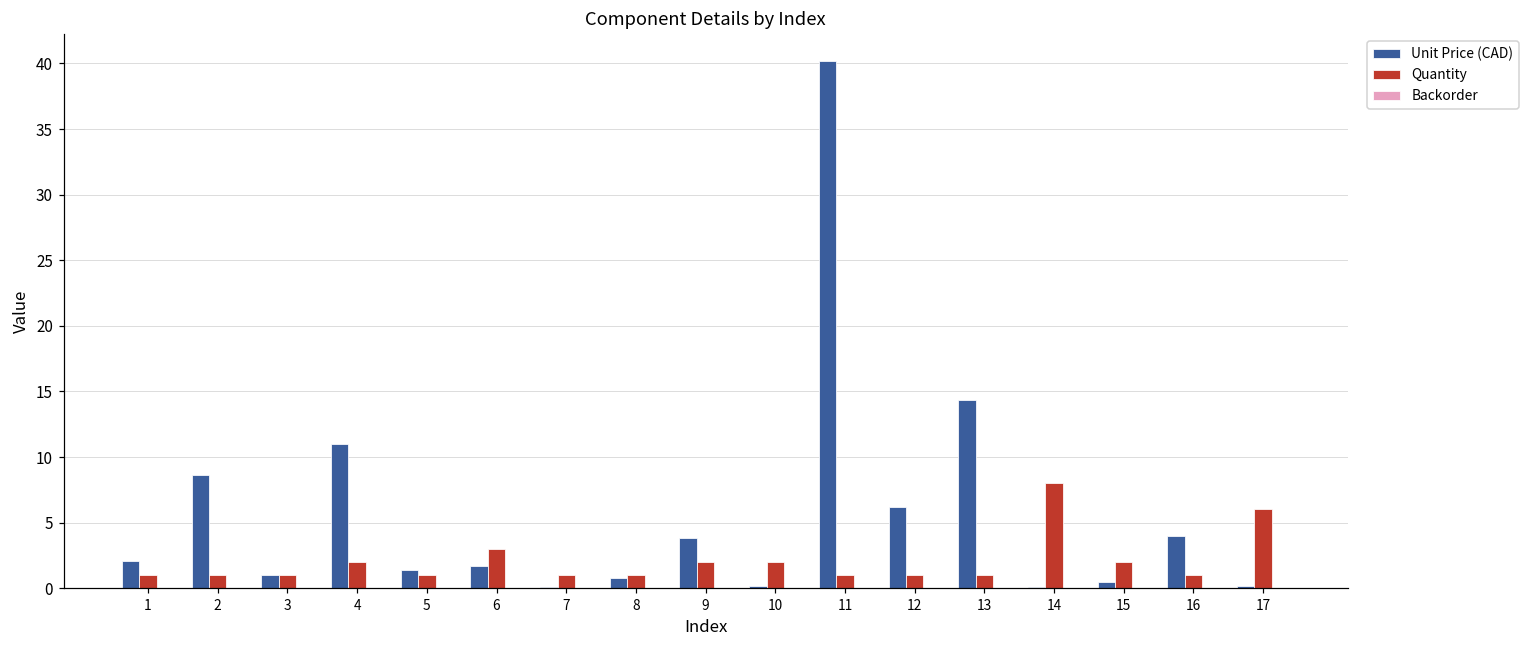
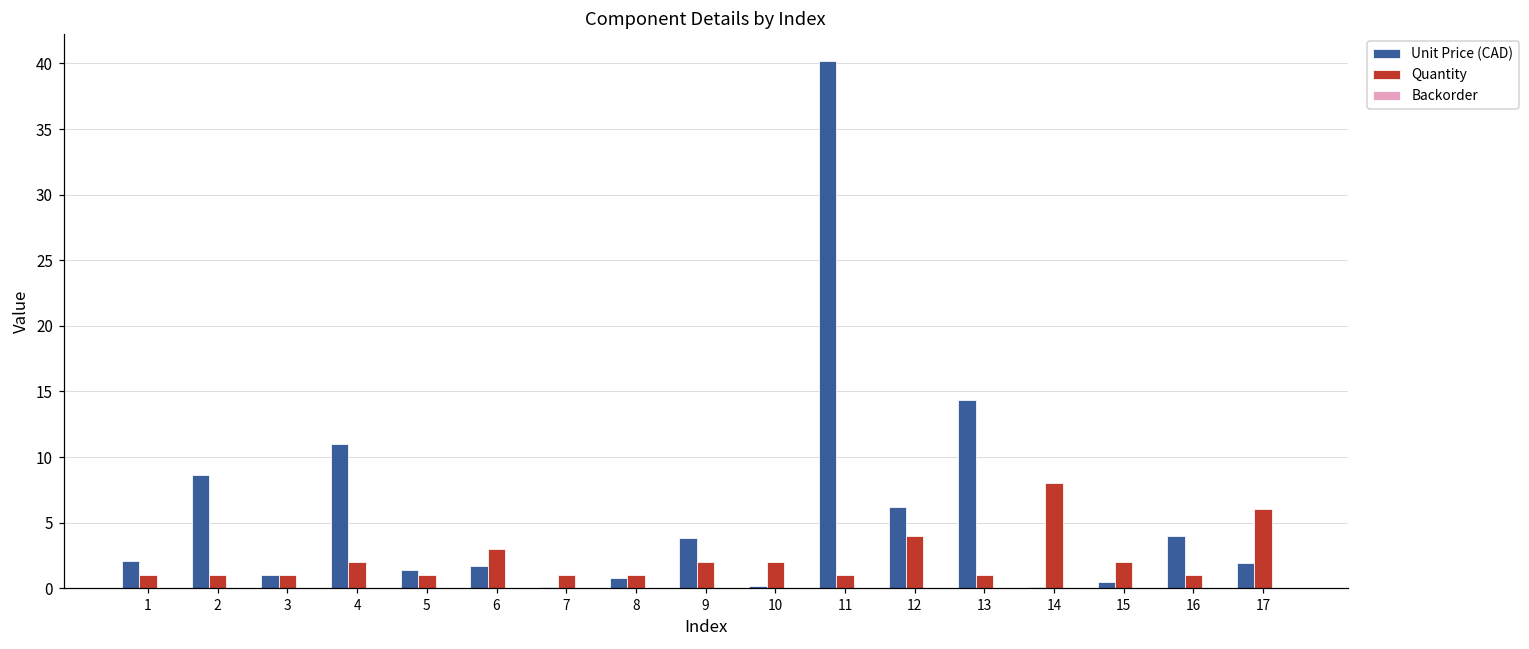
  {
    "Unit Price (CAD)": {
      "1": 2.1,
      "2": 8.6,
      "3": 1.0,
      "4": 11.0,
      "5": 1.4,
      "6": 1.7,
      "8": 0.8,
      "9": 3.8,
      "11": 40.2,
      "12": 6.2,
      "13": 14.3,
      "15": 0.5,
      "16": 4.0,
-     "17": 0.2
+     "17": 1.9
    },
    "Quantity": {
      "1": 1,
      "2": 1,
      "3": 1,
      "4": 2,
      "5": 1,
      "6": 3,
      "7": 1,
      "8": 1,
      "9": 2,
      "10": 2,
      "11": 1,
-     "12": 1,
+     "12": 4,
      "13": 1,
      "14": 8,
      "15": 2,
      "16": 1,
      "17": 6
    },
    "Backorder": {
      "1": 0.0,
      "2": 0.0,
      "3": 0.0,
      "4": 0.0,
      "5": 0.0,
      "6": 0.0,
      "7": 0.0,
      "8": 0.0,
      "9": 0.0,
      "10": 0.0,
      "11": 0.0,
      "12": 0.0,
      "13": 0.0,
      "14": 0.0,
      "15": 0.0,
      "16": 0.0,
      "17": 0.0
    }
  }
